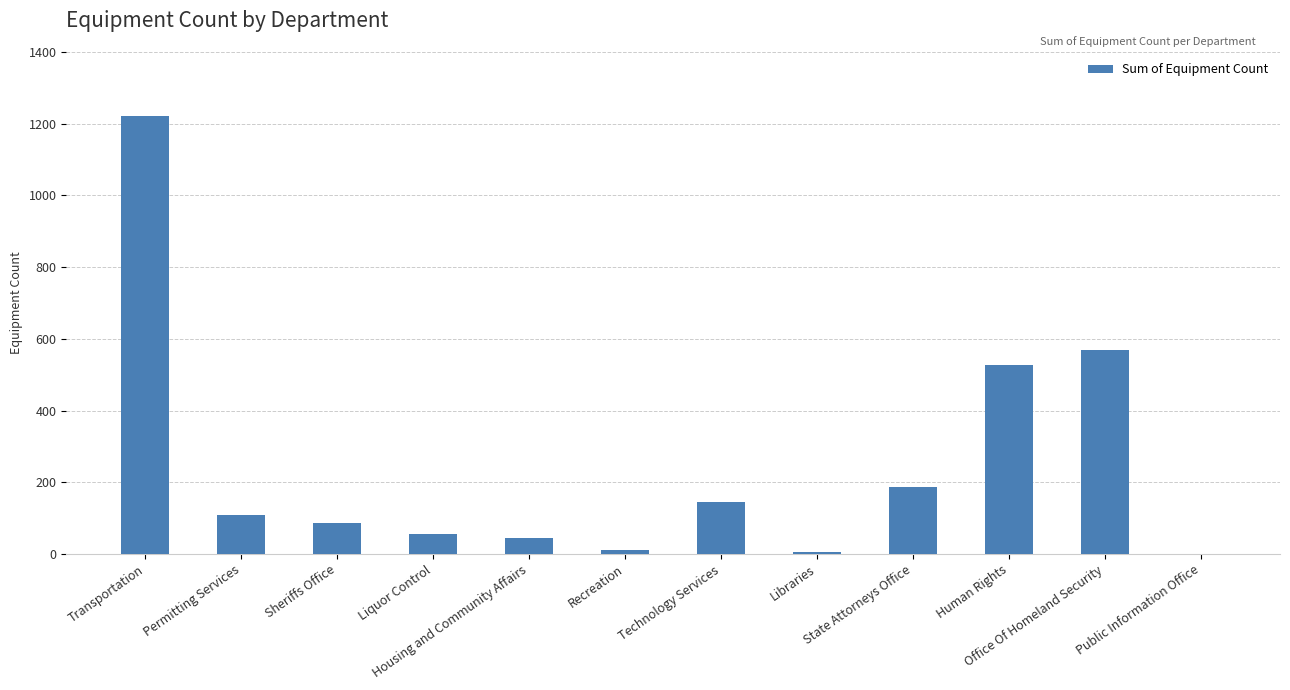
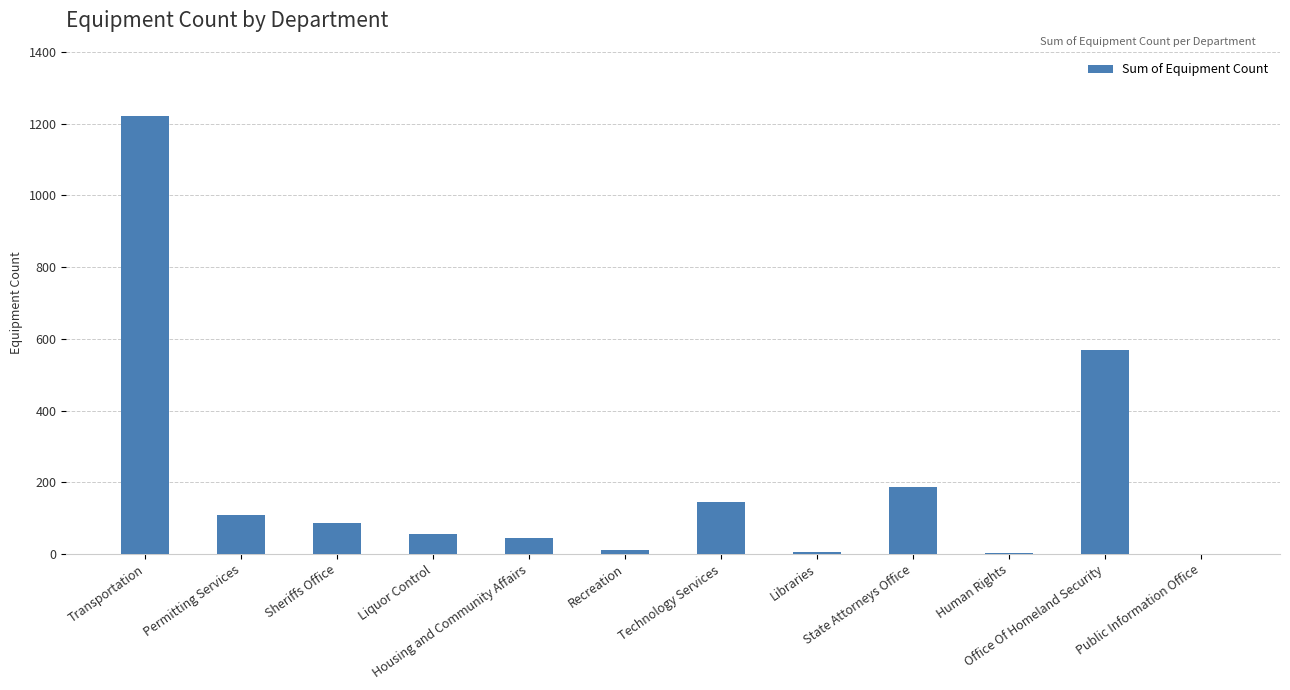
  {
    "Transportation": 1220,
    "Permitting Services": 110,
    "Sheriffs Office": 90,
    "Liquor Control": 60,
    "Housing and Community Affairs": 50,
    "Recreation": 10,
    "Technology Services": 140,
    "State Attorneys Office": 190,
-   "Human Rights": 530,
+   "Human Rights": 0,
    "Office Of Homeland Security": 570
  }
